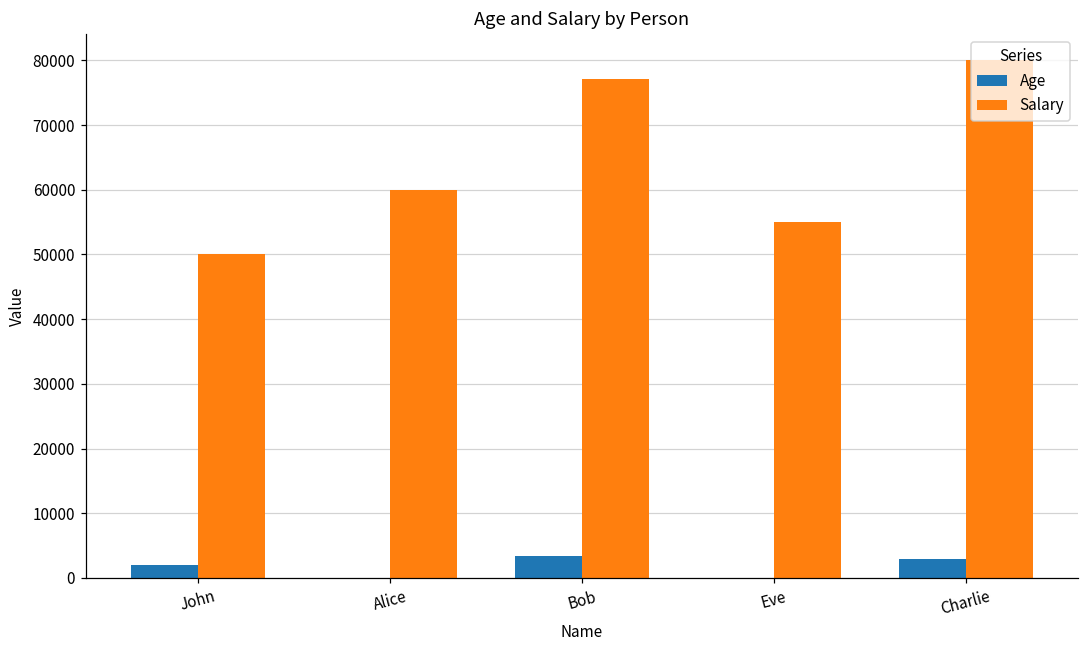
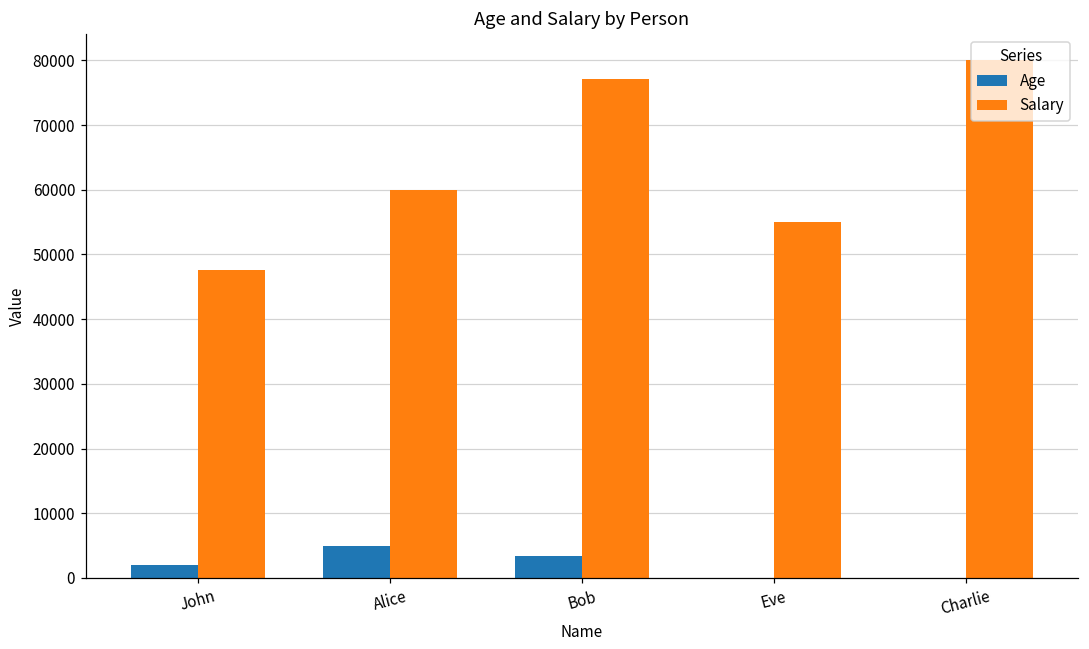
  {
    "Age": {
      "John": 2000,
-     "Alice": 0,
+     "Alice": 5000,
      "Bob": 3000,
-     "Charlie": 3000
+     "Charlie": 0
    },
    "Salary": {
-     "John": 50000,
+     "John": 48000,
      "Alice": 60000,
      "Bob": 77000,
      "Eve": 55000
    }
  }
